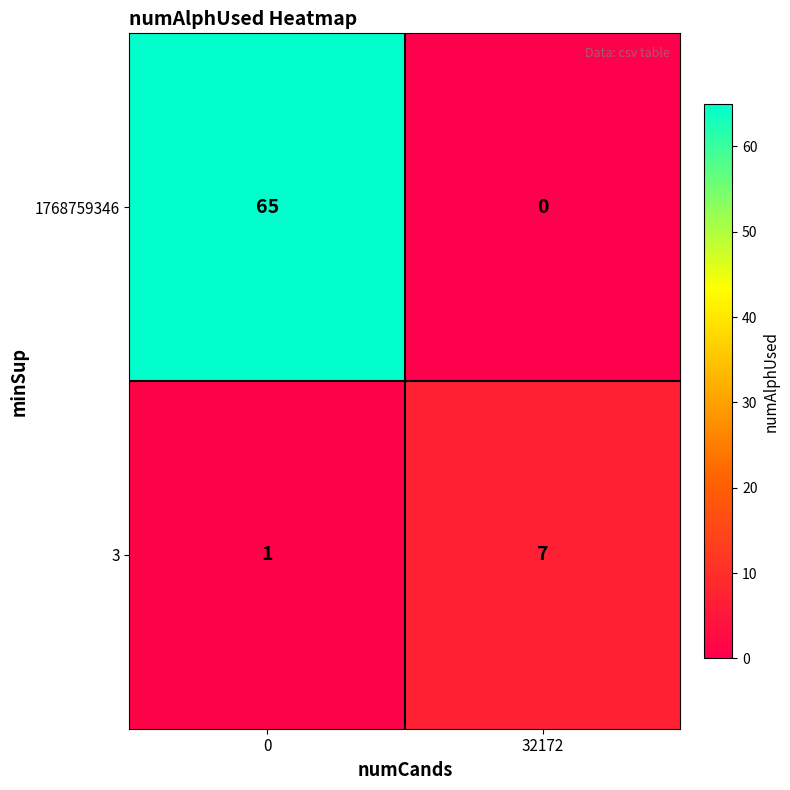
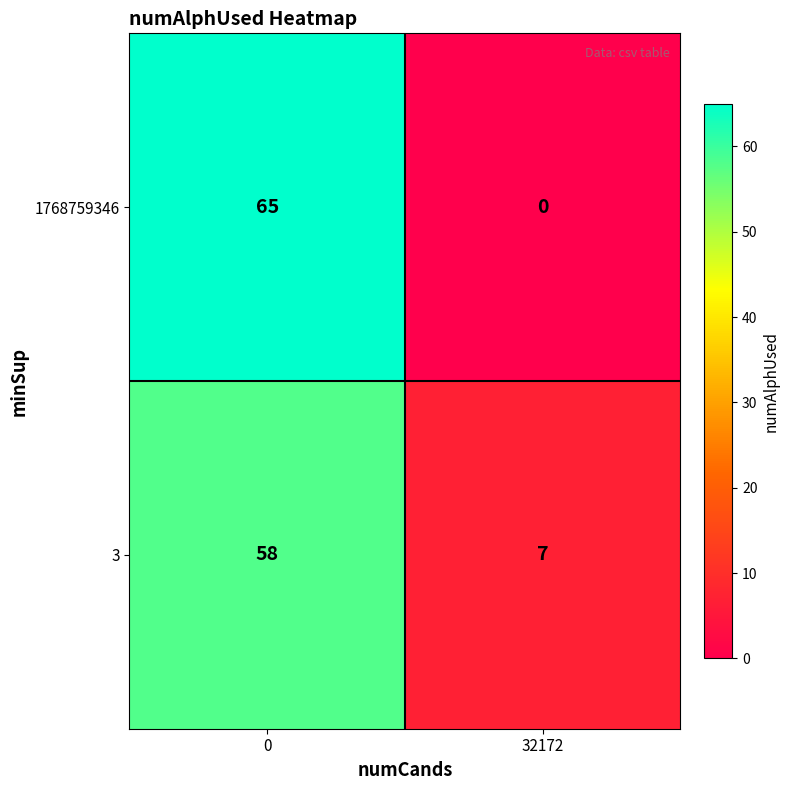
  {
    "1768759346": {
      "0": 65
    },
    "3": {
-     "0": 1,
+     "0": 58,
      "32172": 7
    }
  }
